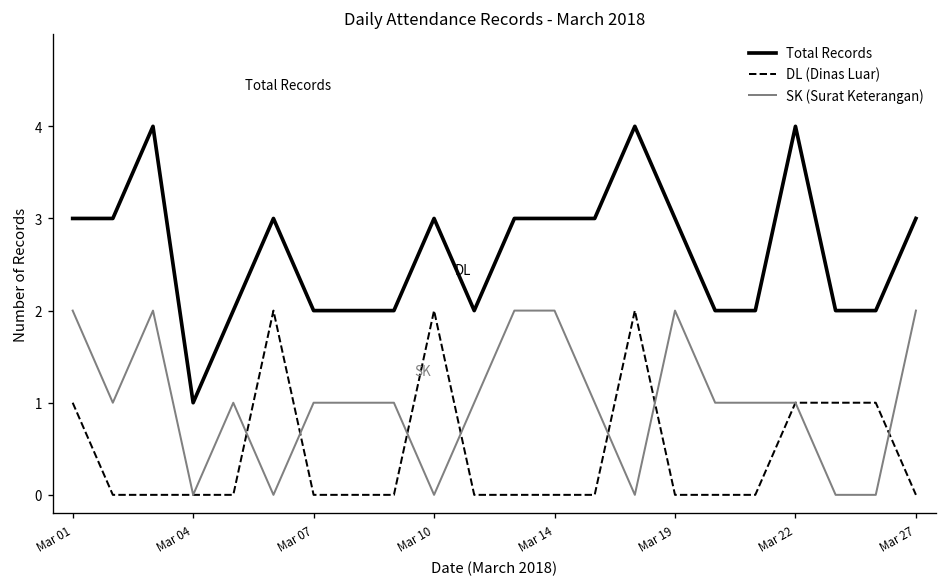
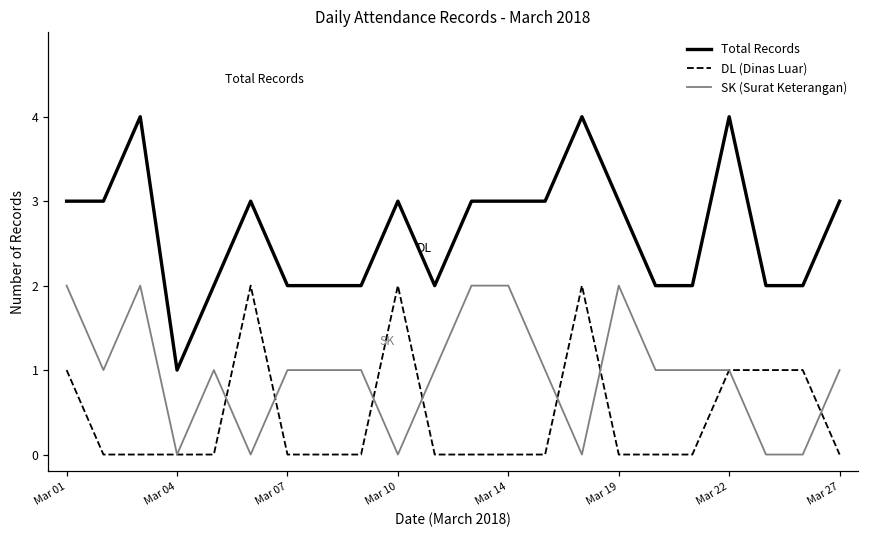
  {
    "SK (Surat Keterangan)": {
      "Mar 01": 2,
      "Mar 07": 1,
      "Mar 10": 0,
      "Mar 14": 2,
      "Mar 19": 2,
-     "Mar 27": 2
+     "Mar 27": 1
    }
  }
